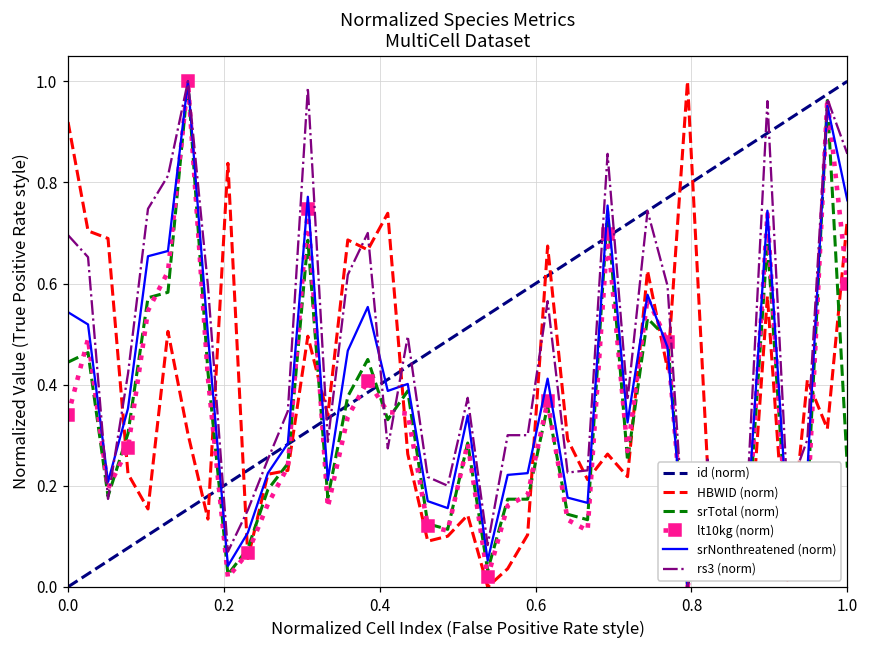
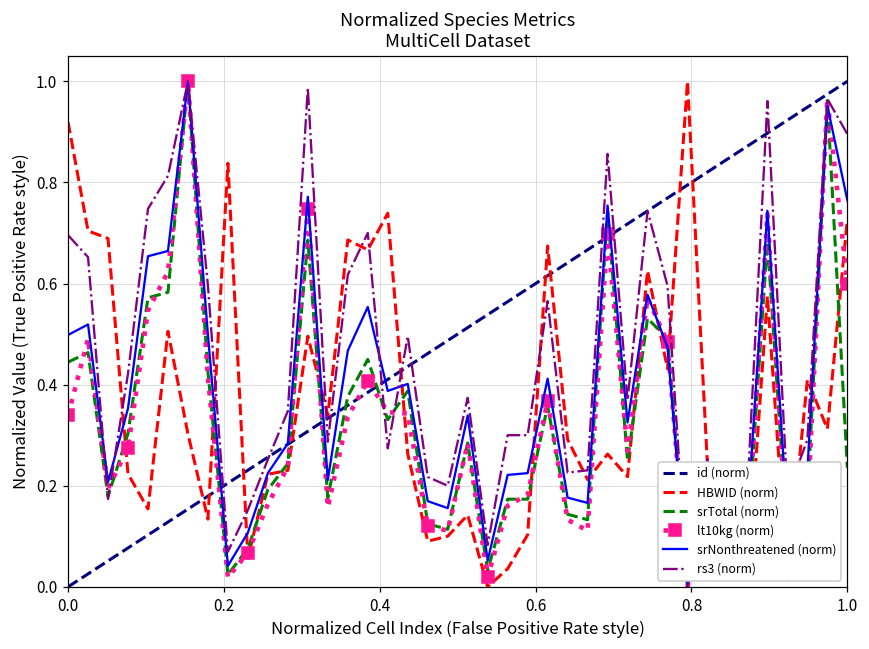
  {
    "id (norm)": {
      "0.0": 0.00,
      "1.0": 1.00
    },
    "HBWID (norm)": {
      "0.0": 0.92,
      "1.0": 0.73
    },
    "srTotal (norm)": {
      "0.0": 0.44,
      "1.0": 0.24
    },
    "lt10kg (norm)": {
      "0.0": 0.34,
      "1.0": 0.60
    },
    "srNonthreatened (norm)": {
-     "0.0": 0.54,
+     "0.0": 0.50,
      "1.0": 0.76
    },
    "rs3 (norm)": {
      "0.0": 0.70,
-     "1.0": 0.86
+     "1.0": 0.90
    }
  }
